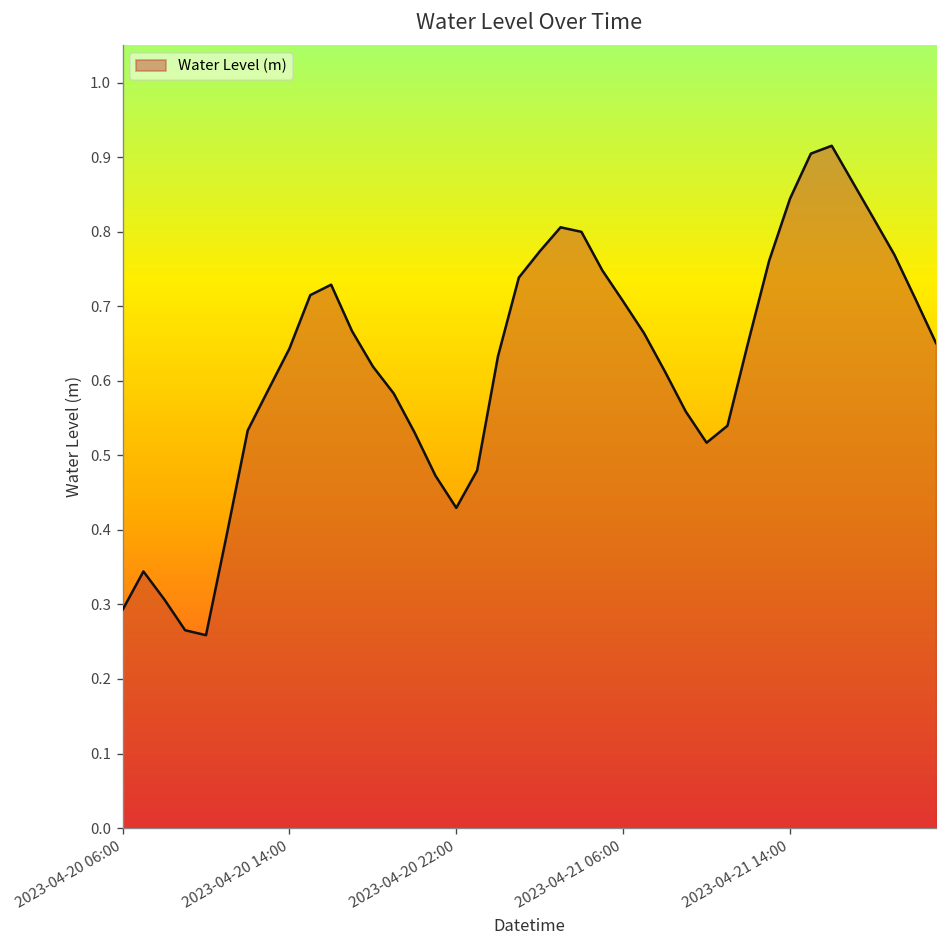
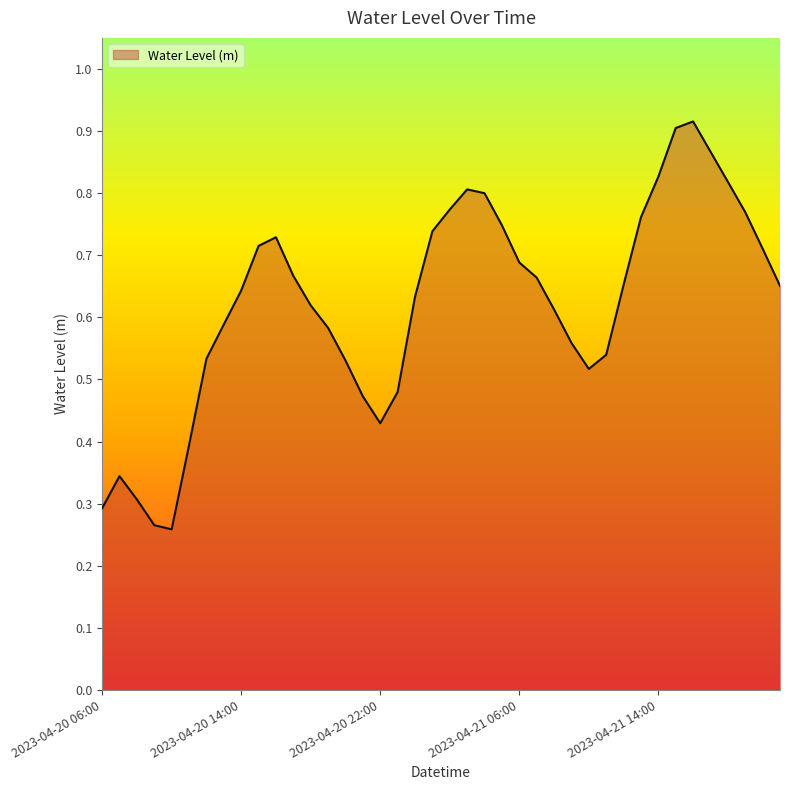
  {
    "2023-04-20 06:00": 0.29,
    "2023-04-20 14:00": 0.64,
    "2023-04-20 22:00": 0.43,
-   "2023-04-21 06:00": 0.71,
-   "2023-04-21 14:00": 0.84
+   "2023-04-21 06:00": 0.69,
+   "2023-04-21 14:00": 0.83
  }
